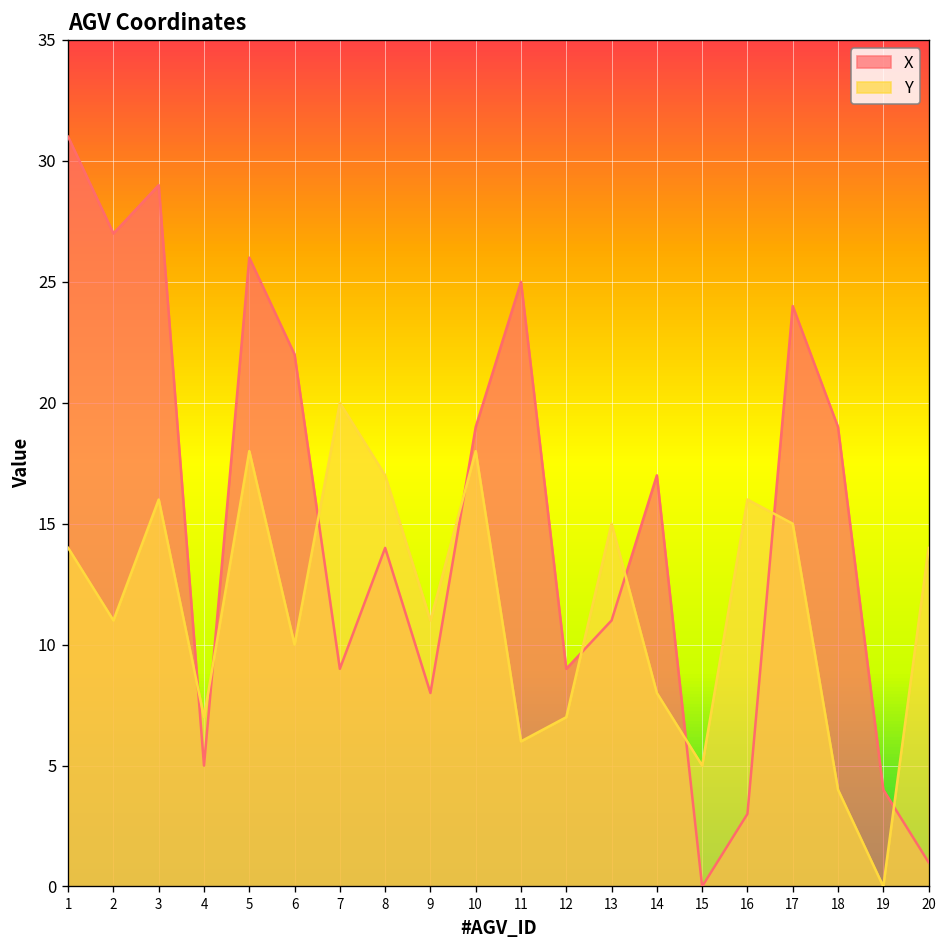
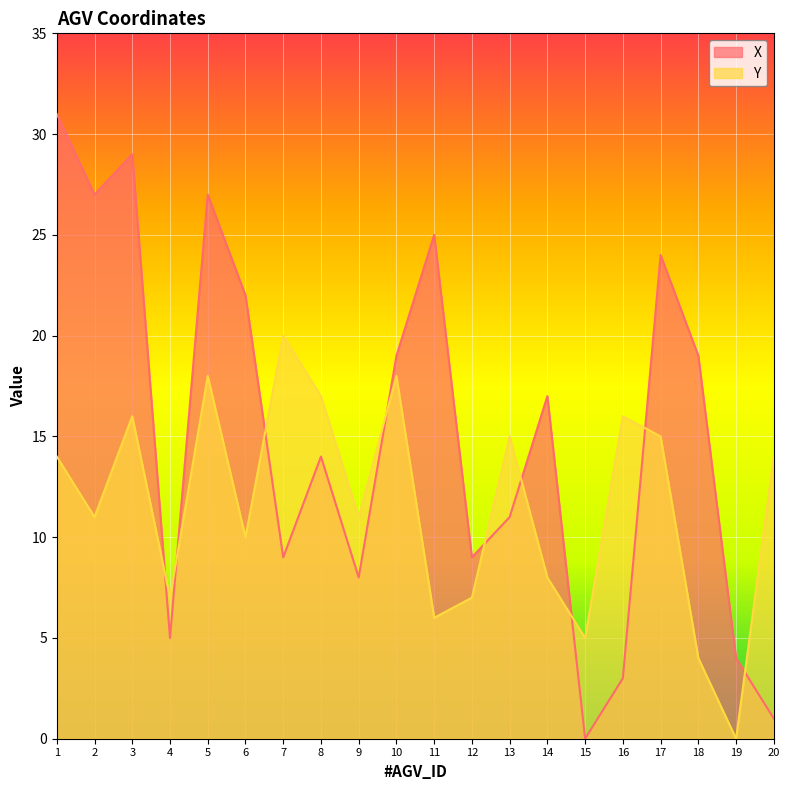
  {
    "X": {
      "1": 31,
      "2": 27,
      "3": 29,
      "4": 5,
-     "5": 26,
+     "5": 27,
      "6": 22,
      "7": 9,
      "8": 14,
      "9": 8,
      "10": 19,
      "11": 25,
      "12": 9,
      "13": 11,
      "14": 17,
      "15": 0,
      "16": 3,
      "17": 24,
      "18": 19,
      "19": 4,
      "20": 1
    },
    "Y": {
      "1": 14,
      "2": 11,
      "3": 16,
      "4": 7,
      "5": 18,
      "6": 10,
      "7": 20,
      "8": 17,
      "9": 11,
      "10": 18,
      "11": 6,
      "12": 7,
      "13": 15,
      "14": 8,
      "15": 5,
      "16": 16,
      "17": 15,
      "18": 4,
      "19": 0,
      "20": 14
    }
  }
